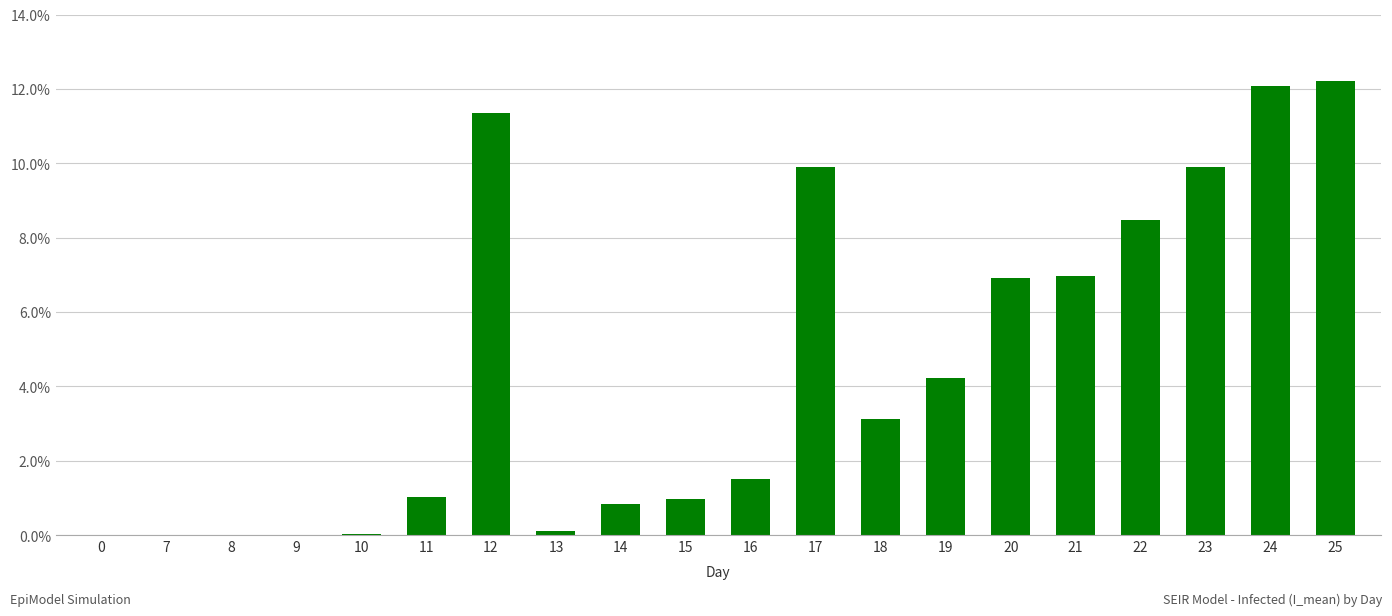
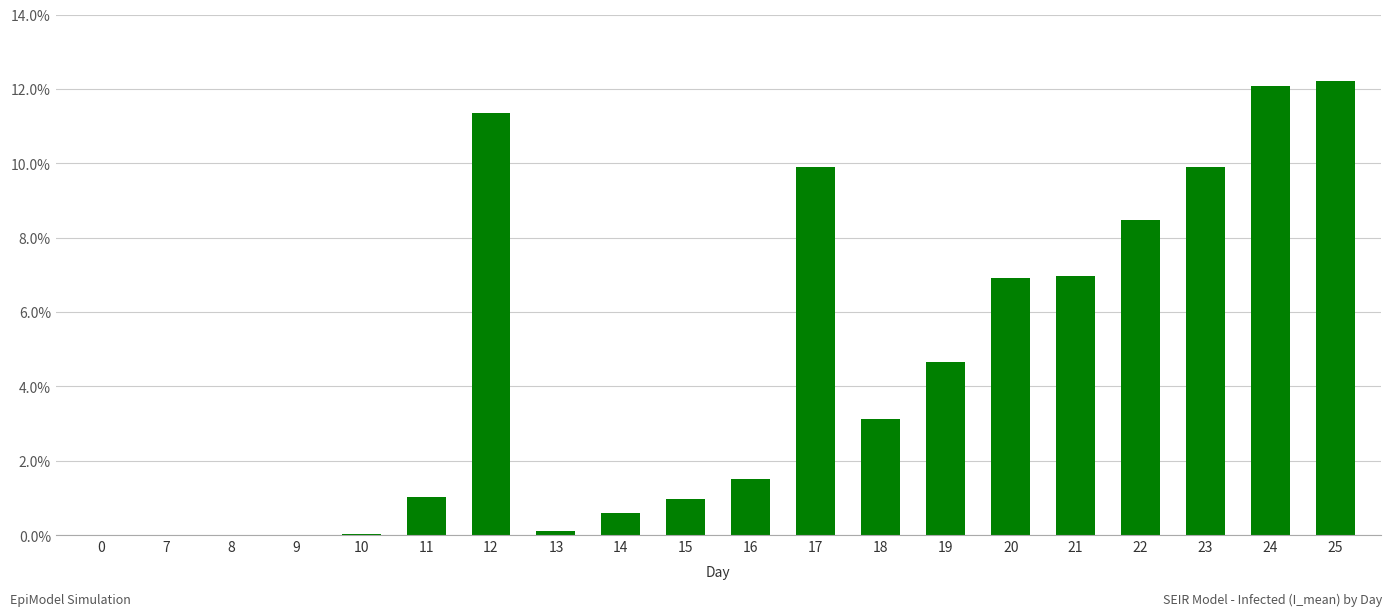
  {
    "0": "0.0%",
    "11": "1.0%",
    "12": "11.3%",
    "13": "0.1%",
-   "14": "0.8%",
+   "14": "0.6%",
    "15": "1.0%",
    "16": "1.5%",
    "17": "9.9%",
    "18": "3.1%",
-   "19": "4.2%",
+   "19": "4.7%",
    "20": "6.9%",
    "21": "7.0%",
    "22": "8.5%",
    "23": "9.9%",
    "24": "12.1%",
    "25": "12.2%"
  }
